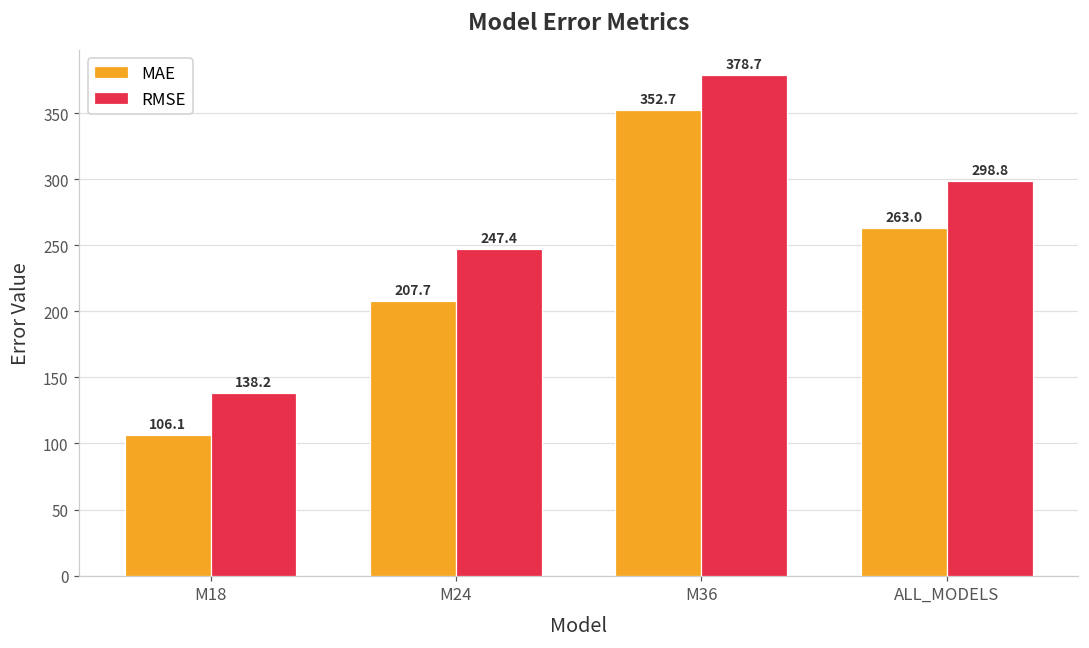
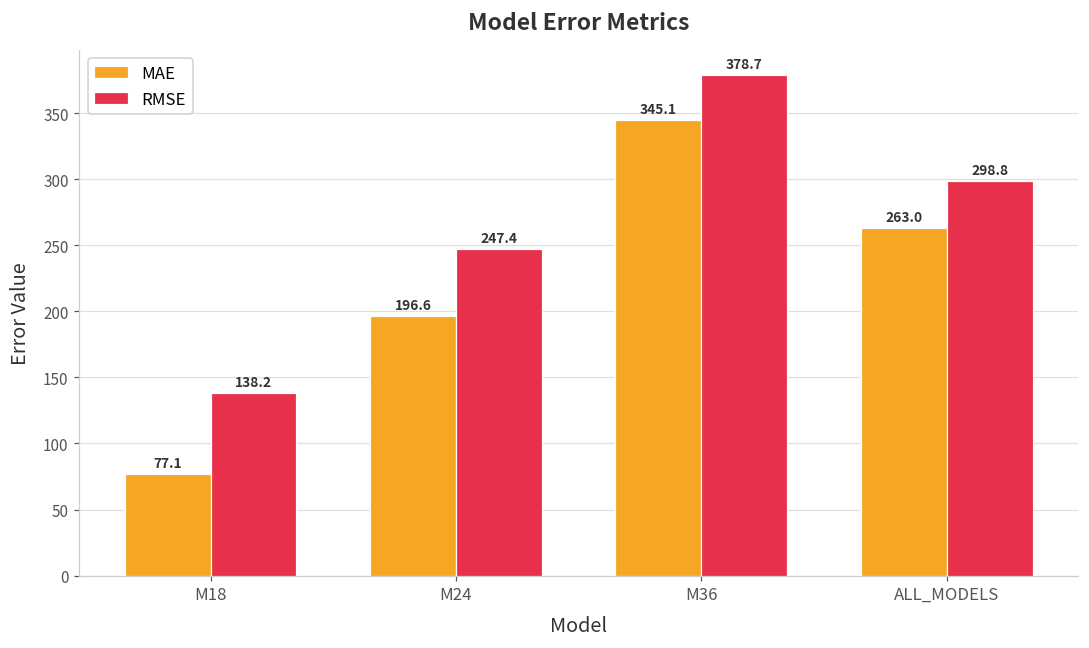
  {
    "MAE": {
-     "M18": 106.1,
-     "M24": 207.7,
-     "M36": 352.7,
+     "M18": 77.1,
+     "M24": 196.6,
+     "M36": 345.1,
      "ALL_MODELS": 263.0
    },
    "RMSE": {
      "M18": 138.2,
      "M24": 247.4,
      "M36": 378.7,
      "ALL_MODELS": 298.8
    }
  }
